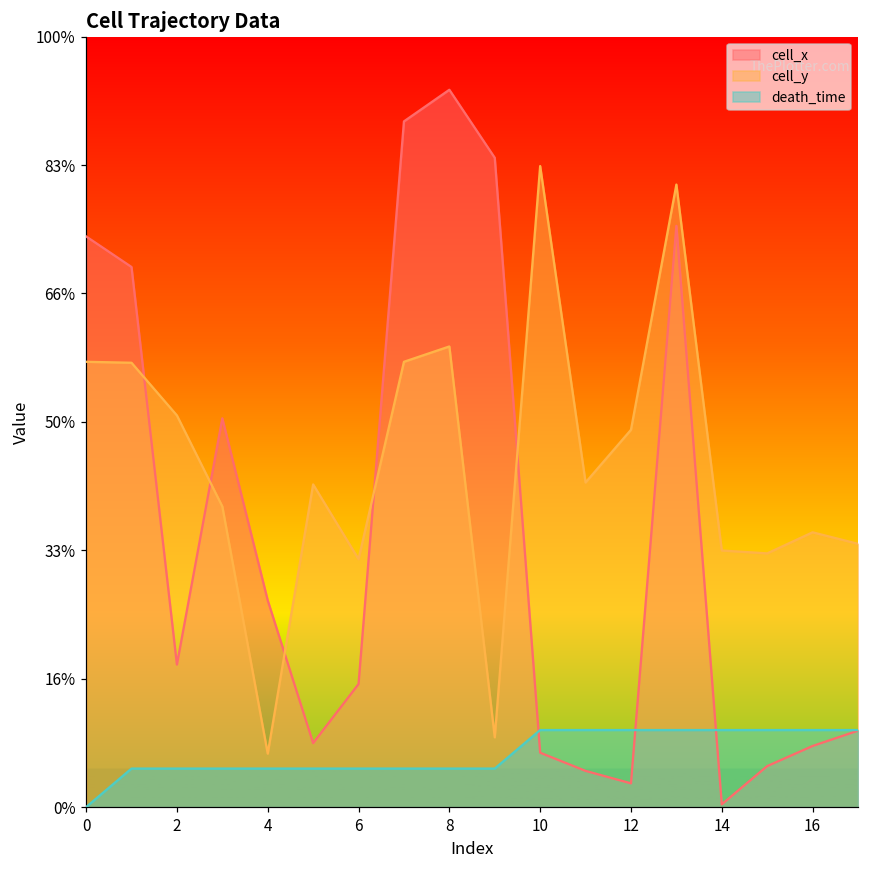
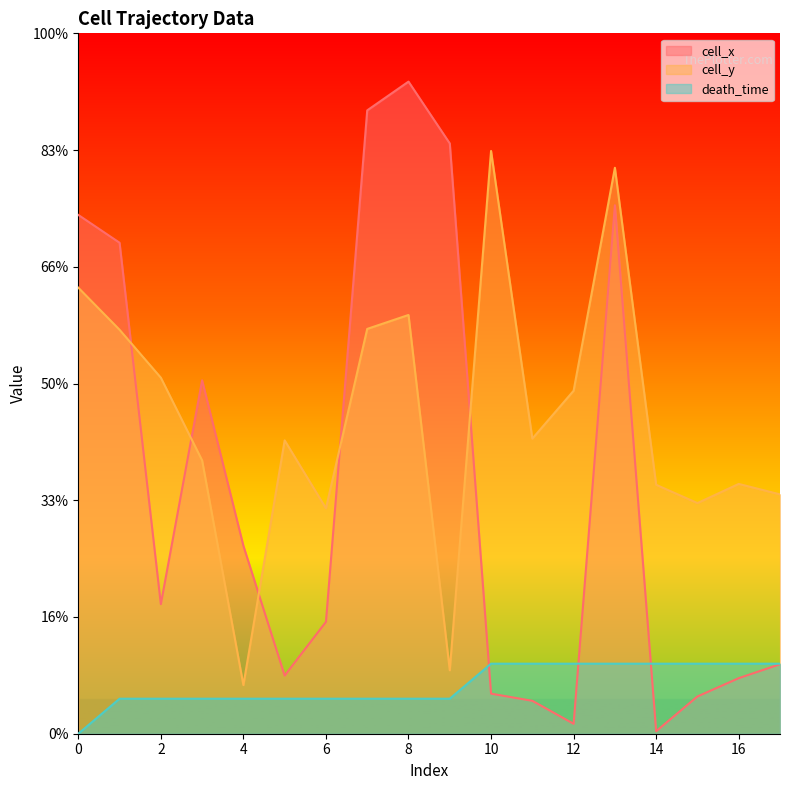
  {
    "cell_x": {
      "0": "74%",
      "2": "19%",
      "4": "27%",
      "6": "16%",
      "8": "93%",
-     "10": "7%",
-     "12": "3%",
+     "10": "6%",
+     "12": "1%",
      "14": "0%",
      "16": "8%"
    },
    "cell_y": {
-     "0": "58%",
+     "0": "64%",
      "2": "51%",
      "4": "7%",
      "6": "32%",
      "8": "60%",
      "10": "83%",
      "12": "49%",
-     "14": "33%",
+     "14": "36%",
      "16": "36%"
    },
    "death_time": {
      "0": "0%",
      "2": "5%",
      "4": "5%",
      "6": "5%",
      "8": "5%",
      "10": "10%",
      "12": "10%",
      "14": "10%",
      "16": "10%"
    }
  }
